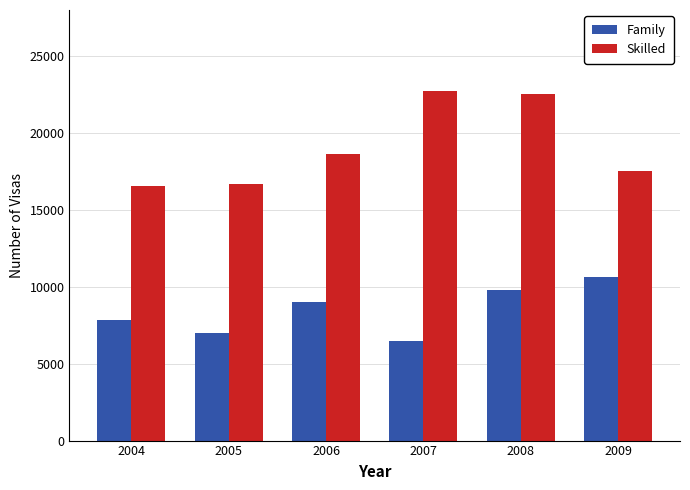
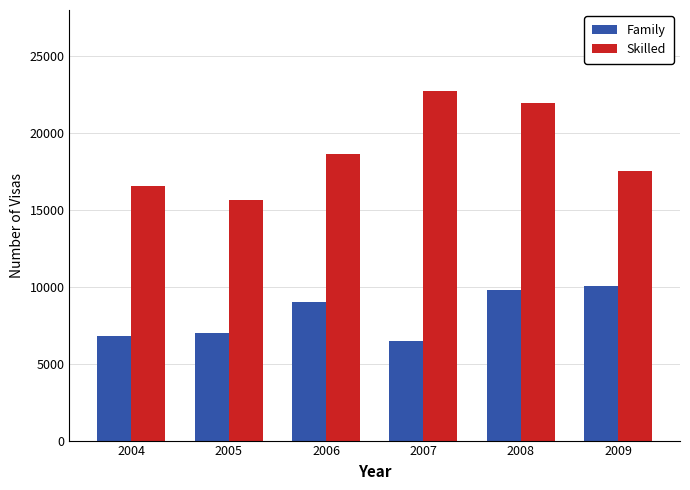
  {
    "Family": {
-     "2004": 7900,
+     "2004": 6800,
      "2005": 7000,
      "2006": 9000,
      "2007": 6500,
      "2008": 9800,
-     "2009": 10600
+     "2009": 10100
    },
    "Skilled": {
      "2004": 16500,
-     "2005": 16700,
+     "2005": 15700,
      "2006": 18600,
      "2007": 22700,
-     "2008": 22500,
+     "2008": 21900,
      "2009": 17500
    }
  }
